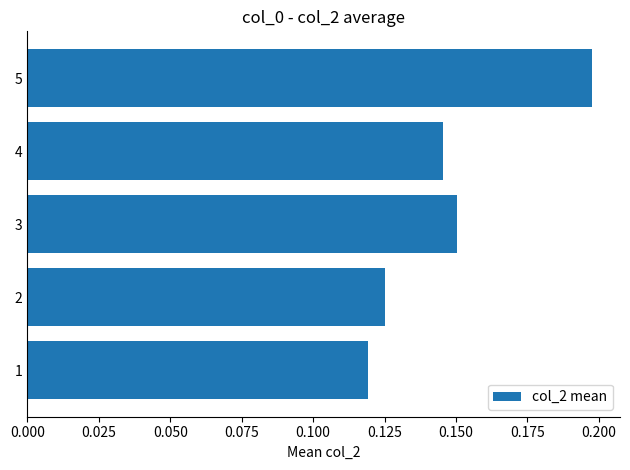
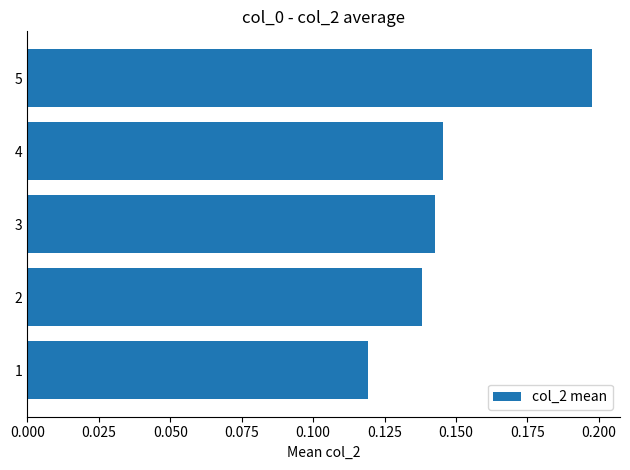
  {
    "5": 0.198,
    "4": 0.145,
-   "3": 0.150,
-   "2": 0.125,
+   "3": 0.143,
+   "2": 0.138,
    "1": 0.119
  }
